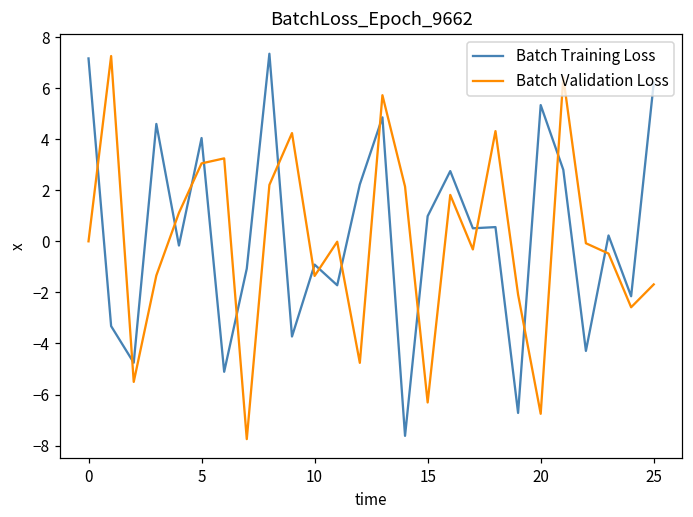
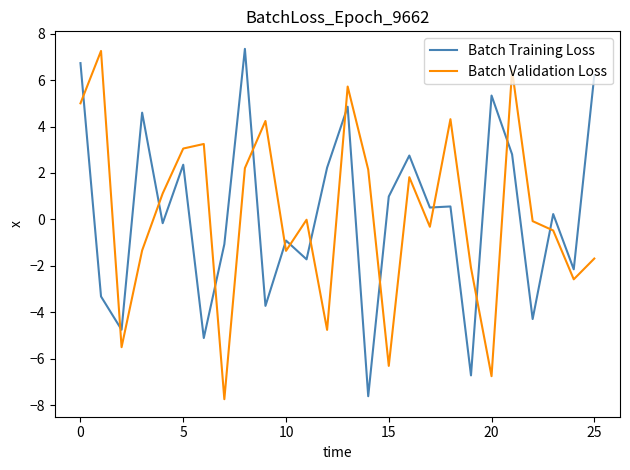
  {
    "Batch Training Loss": {
-     "0": 7.2,
-     "5": 4.0,
+     "0": 6.7,
+     "5": 2.4,
      "10": -0.9,
      "15": 1.0,
      "20": 5.3
    },
    "Batch Validation Loss": {
-     "0": 0,
+     "0": 5,
      "5": 3,
      "10": -1.4,
      "15": -6.3,
      "20": -6.8,
      "25": -1.7
    }
  }
